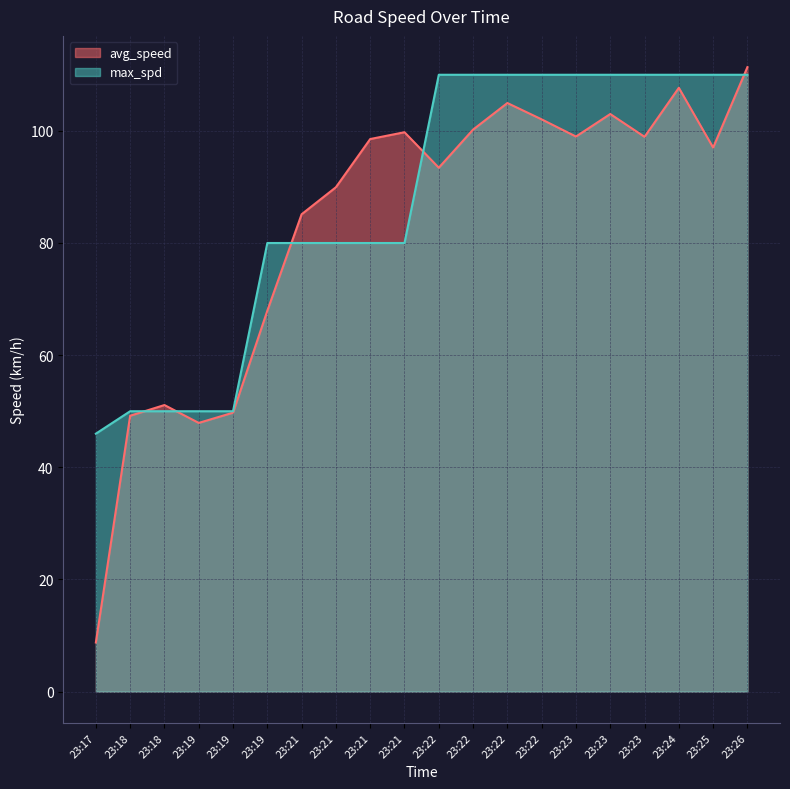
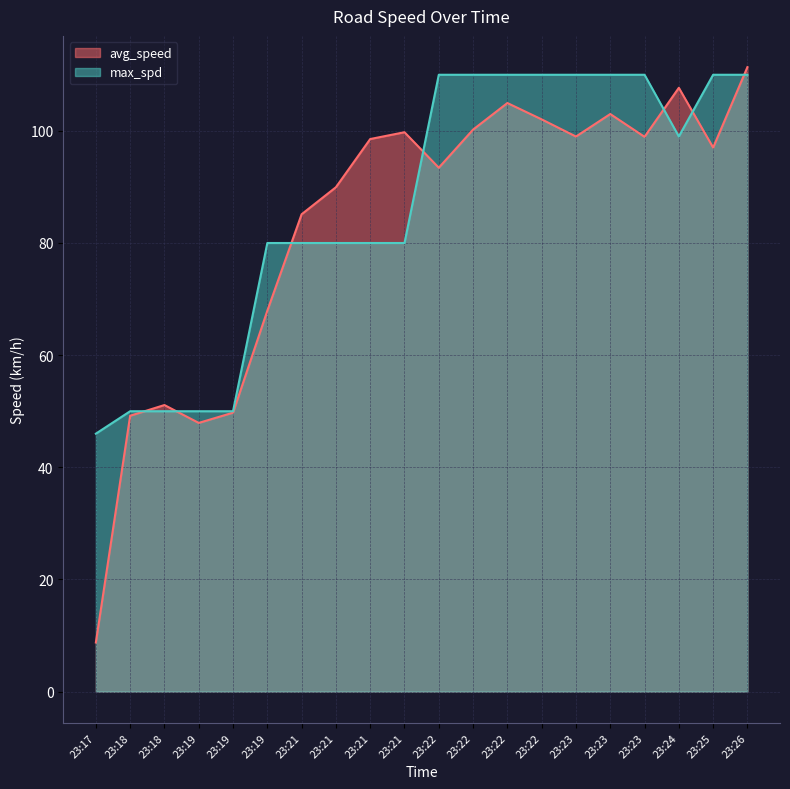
  {
    "avg_speed": {
      "23:17": 9,
      "23:24": 108,
      "23:25": 97,
      "23:26": 111
    },
    "max_spd": {
      "23:17": 46,
-     "23:24": 110,
+     "23:24": 99,
      "23:25": 110,
      "23:26": 110
    }
  }
